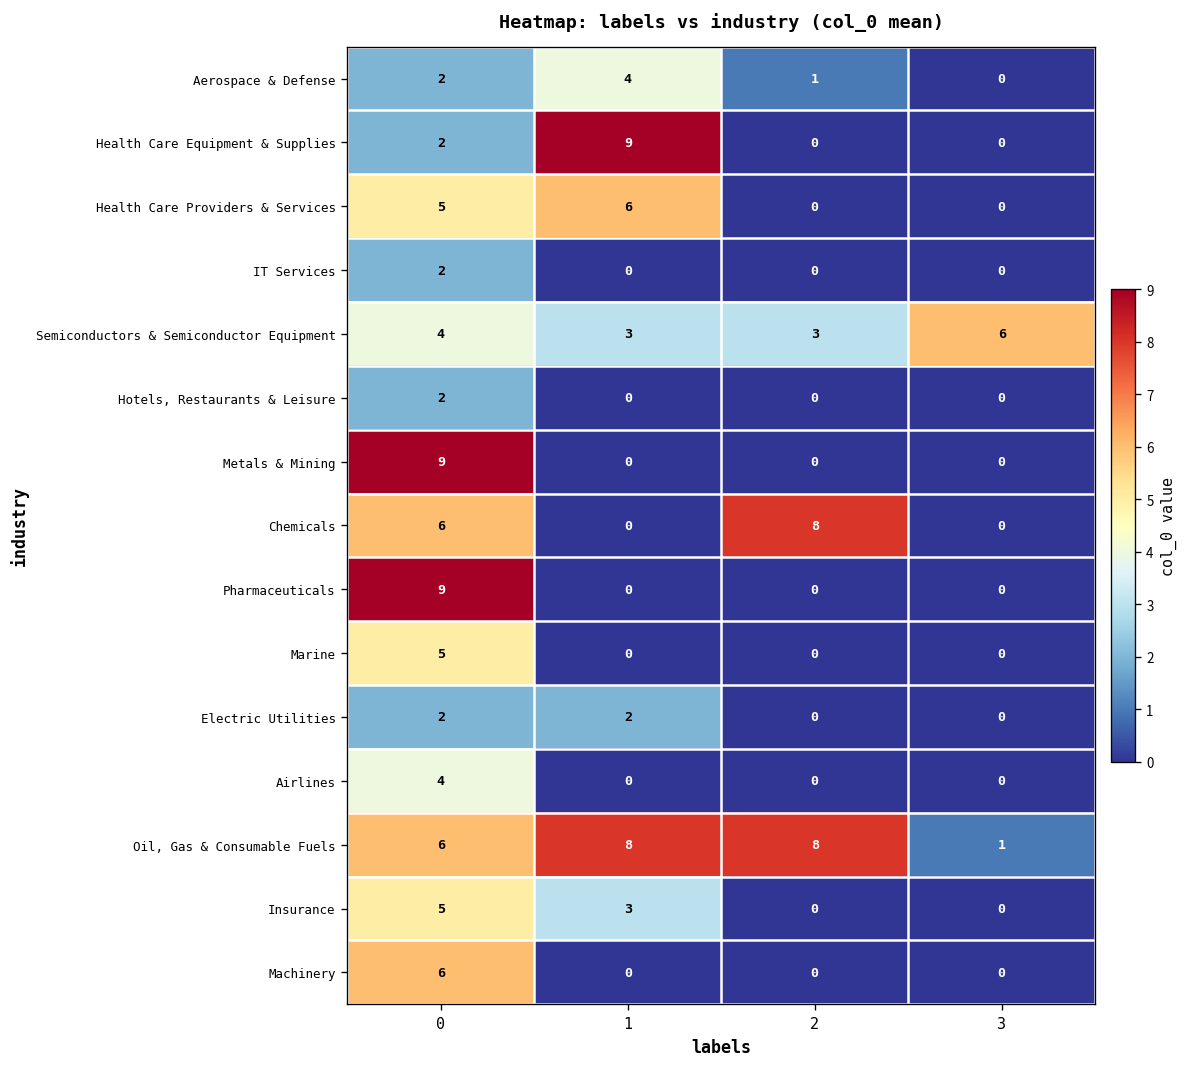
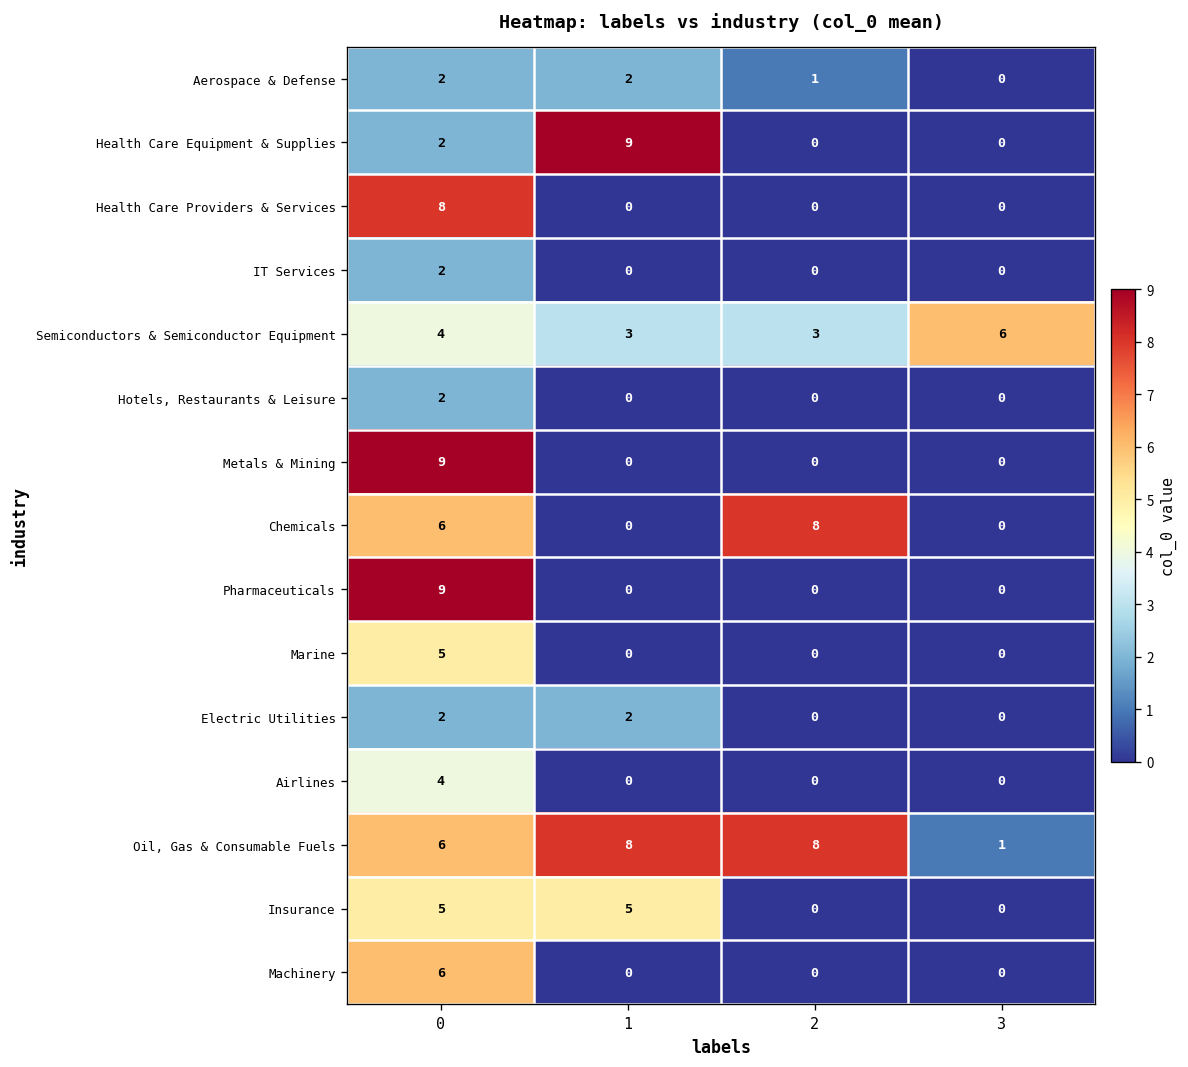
  {
    "Aerospace & Defense": {
      "0": 2,
-     "1": 4,
+     "1": 2,
      "2": 1,
      "3": 0
    },
    "Health Care Equipment & Supplies": {
      "0": 2,
      "1": 9,
      "2": 0,
      "3": 0
    },
    "Health Care Providers & Services": {
-     "0": 5,
-     "1": 6,
+     "0": 8,
+     "1": 0,
      "2": 0,
      "3": 0
    },
    "IT Services": {
      "0": 2,
      "1": 0,
      "2": 0,
      "3": 0
    },
    "Semiconductors & Semiconductor Equipment": {
      "0": 4,
      "1": 3,
      "2": 3,
      "3": 6
    },
    "Hotels, Restaurants & Leisure": {
      "0": 2,
      "1": 0,
      "2": 0,
      "3": 0
    },
    "Metals & Mining": {
      "0": 9,
      "1": 0,
      "2": 0,
      "3": 0
    },
    "Chemicals": {
      "0": 6,
      "1": 0,
      "2": 8,
      "3": 0
    },
    "Pharmaceuticals": {
      "0": 9,
      "1": 0,
      "2": 0,
      "3": 0
    },
    "Marine": {
      "0": 5,
      "1": 0,
      "2": 0,
      "3": 0
    },
    "Electric Utilities": {
      "0": 2,
      "1": 2,
      "2": 0,
      "3": 0
    },
    "Airlines": {
      "0": 4,
      "1": 0,
      "2": 0,
      "3": 0
    },
    "Oil, Gas & Consumable Fuels": {
      "0": 6,
      "1": 8,
      "2": 8,
      "3": 1
    },
    "Insurance": {
      "0": 5,
-     "1": 3,
+     "1": 5,
      "2": 0,
      "3": 0
    },
    "Machinery": {
      "0": 6,
      "1": 0,
      "2": 0,
      "3": 0
    }
  }
